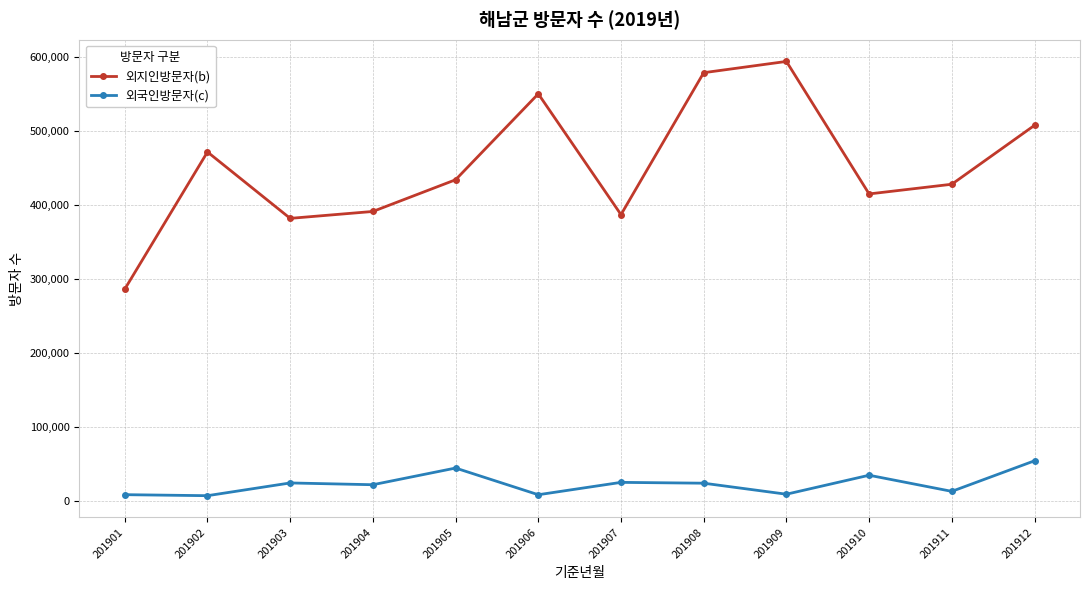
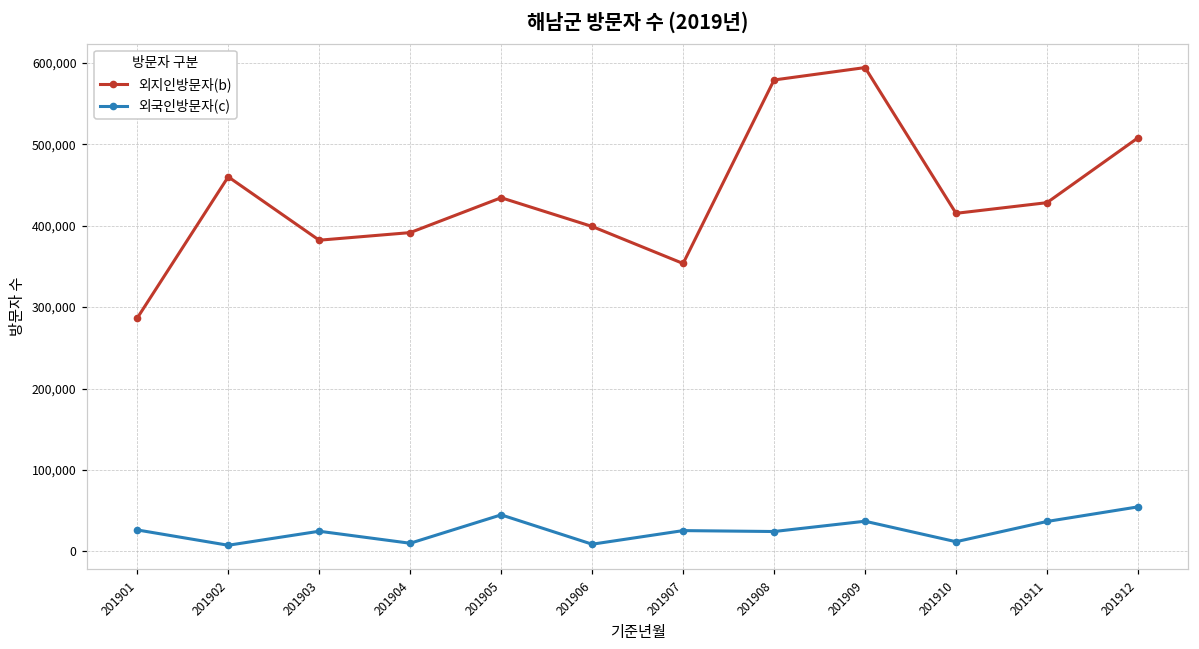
  {
    "외지인방문자(b)": {
      "201901": "290,000",
-     "201902": "470,000",
+     "201902": "460,000",
      "201903": "380,000",
      "201904": "390,000",
      "201905": "430,000",
-     "201906": "550,000",
-     "201907": "390,000",
+     "201906": "400,000",
+     "201907": "350,000",
      "201908": "580,000",
      "201909": "590,000",
      "201910": "420,000",
      "201911": "430,000",
      "201912": "510,000"
    },
    "외국인방문자(c)": {
-     "201901": "10,000",
+     "201901": "30,000",
      "201902": "10,000",
      "201903": "20,000",
-     "201904": "20,000",
+     "201904": "10,000",
      "201905": "40,000",
      "201906": "10,000",
      "201907": "30,000",
      "201908": "20,000",
-     "201909": "10,000",
-     "201910": "40,000",
-     "201911": "10,000",
+     "201909": "40,000",
+     "201910": "10,000",
+     "201911": "40,000",
      "201912": "50,000"
    }
  }
